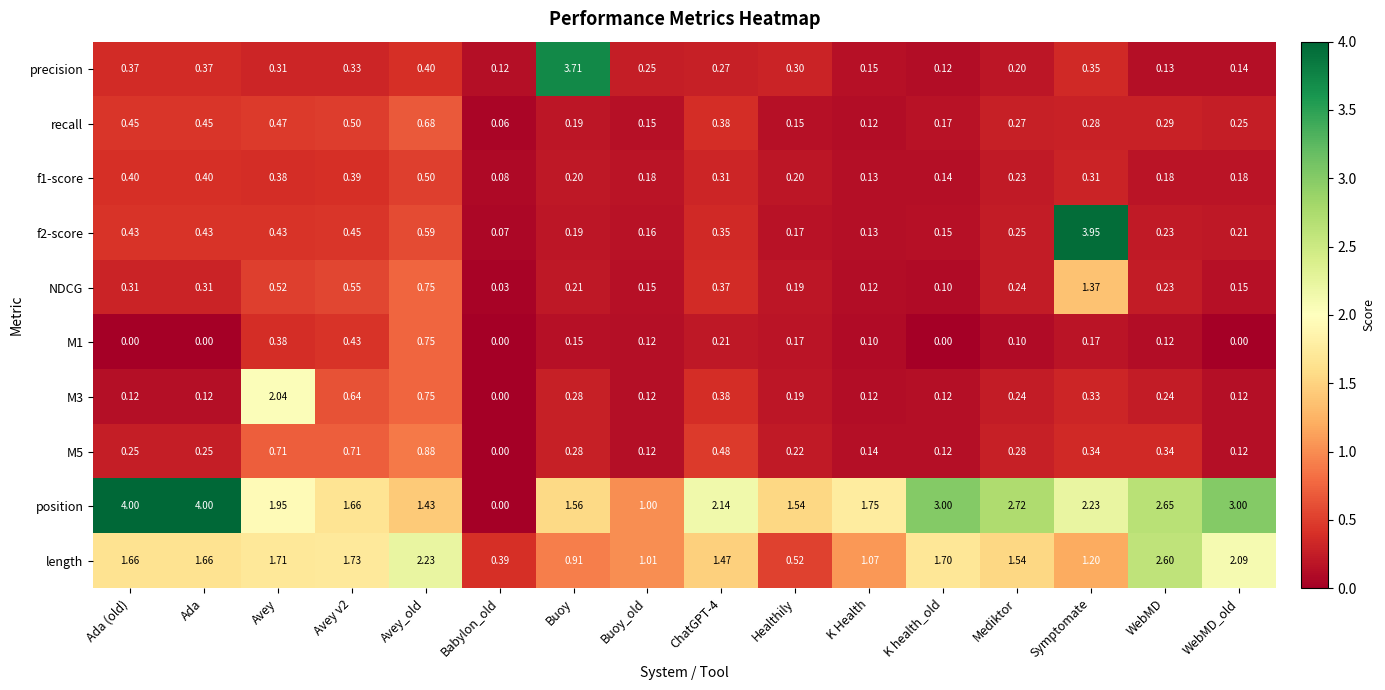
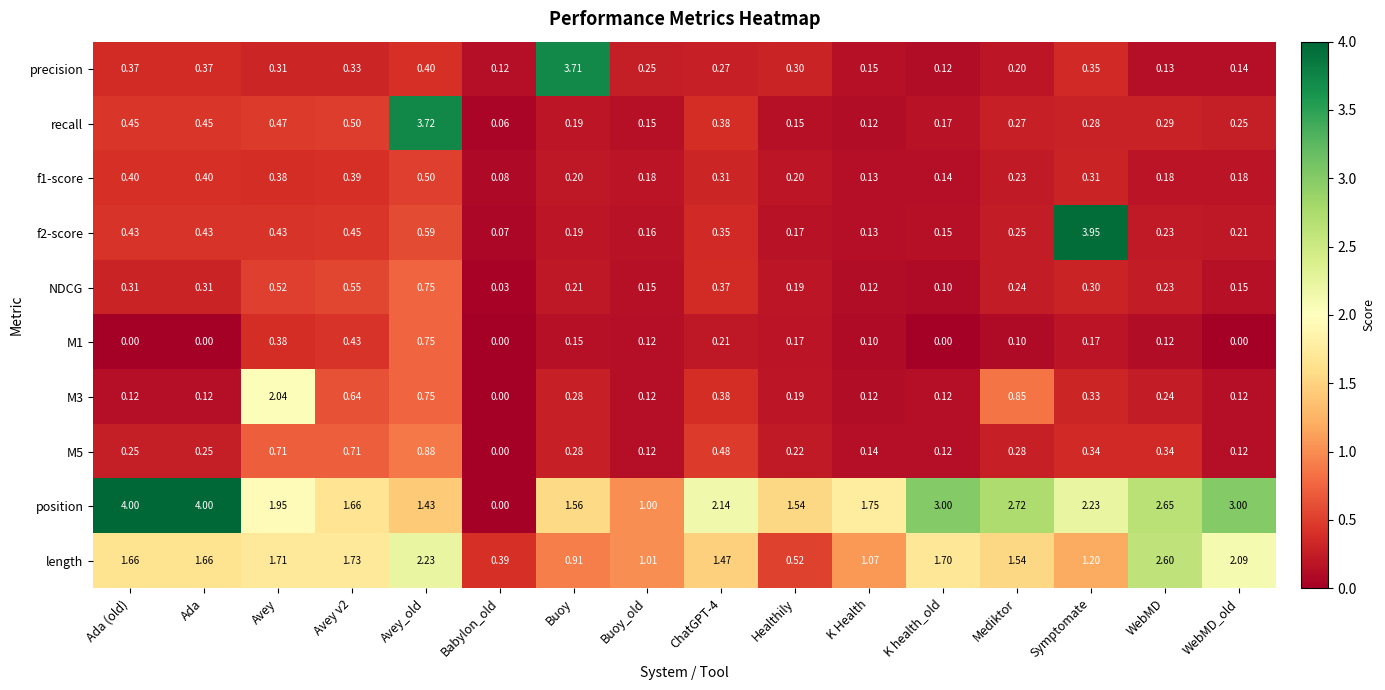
  {
    "precision": {
      "Ada (old)": 0.37,
      "Ada": 0.37,
      "Avey": 0.31,
      "Avey v2": 0.33,
      "Avey_old": 0.40,
      "Babylon_old": 0.12,
      "Buoy": 3.71,
      "Buoy_old": 0.25,
      "ChatGPT-4": 0.27,
      "Healthily": 0.30,
      "K Health": 0.15,
      "K health_old": 0.12,
      "Mediktor": 0.20,
      "Symptomate": 0.35,
      "WebMD": 0.13,
      "WebMD_old": 0.14
    },
    "recall": {
      "Ada (old)": 0.45,
      "Ada": 0.45,
      "Avey": 0.47,
      "Avey v2": 0.50,
-     "Avey_old": 0.68,
+     "Avey_old": 3.72,
      "Babylon_old": 0.06,
      "Buoy": 0.19,
      "Buoy_old": 0.15,
      "ChatGPT-4": 0.38,
      "Healthily": 0.15,
      "K Health": 0.12,
      "K health_old": 0.17,
      "Mediktor": 0.27,
      "Symptomate": 0.28,
      "WebMD": 0.29,
      "WebMD_old": 0.25
    },
    "f1-score": {
      "Ada (old)": 0.40,
      "Ada": 0.40,
      "Avey": 0.38,
      "Avey v2": 0.39,
      "Avey_old": 0.50,
      "Babylon_old": 0.08,
      "Buoy": 0.20,
      "Buoy_old": 0.18,
      "ChatGPT-4": 0.31,
      "Healthily": 0.20,
      "K Health": 0.13,
      "K health_old": 0.14,
      "Mediktor": 0.23,
      "Symptomate": 0.31,
      "WebMD": 0.18,
      "WebMD_old": 0.18
    },
    "f2-score": {
      "Ada (old)": 0.43,
      "Ada": 0.43,
      "Avey": 0.43,
      "Avey v2": 0.45,
      "Avey_old": 0.59,
      "Babylon_old": 0.07,
      "Buoy": 0.19,
      "Buoy_old": 0.16,
      "ChatGPT-4": 0.35,
      "Healthily": 0.17,
      "K Health": 0.13,
      "K health_old": 0.15,
      "Mediktor": 0.25,
      "Symptomate": 3.95,
      "WebMD": 0.23,
      "WebMD_old": 0.21
    },
    "NDCG": {
      "Ada (old)": 0.31,
      "Ada": 0.31,
      "Avey": 0.52,
      "Avey v2": 0.55,
      "Avey_old": 0.75,
      "Babylon_old": 0.03,
      "Buoy": 0.21,
      "Buoy_old": 0.15,
      "ChatGPT-4": 0.37,
      "Healthily": 0.19,
      "K Health": 0.12,
      "K health_old": 0.10,
      "Mediktor": 0.24,
-     "Symptomate": 1.37,
+     "Symptomate": 0.30,
      "WebMD": 0.23,
      "WebMD_old": 0.15
    },
    "M1": {
      "Ada (old)": 0.00,
      "Ada": 0.00,
      "Avey": 0.38,
      "Avey v2": 0.43,
      "Avey_old": 0.75,
      "Babylon_old": 0.00,
      "Buoy": 0.15,
      "Buoy_old": 0.12,
      "ChatGPT-4": 0.21,
      "Healthily": 0.17,
      "K Health": 0.10,
      "K health_old": 0.00,
      "Mediktor": 0.10,
      "Symptomate": 0.17,
      "WebMD": 0.12,
      "WebMD_old": 0.00
    },
    "M3": {
      "Ada (old)": 0.12,
      "Ada": 0.12,
      "Avey": 2.04,
      "Avey v2": 0.64,
      "Avey_old": 0.75,
      "Babylon_old": 0.00,
      "Buoy": 0.28,
      "Buoy_old": 0.12,
      "ChatGPT-4": 0.38,
      "Healthily": 0.19,
      "K Health": 0.12,
      "K health_old": 0.12,
-     "Mediktor": 0.24,
+     "Mediktor": 0.85,
      "Symptomate": 0.33,
      "WebMD": 0.24,
      "WebMD_old": 0.12
    },
    "M5": {
      "Ada (old)": 0.25,
      "Ada": 0.25,
      "Avey": 0.71,
      "Avey v2": 0.71,
      "Avey_old": 0.88,
      "Babylon_old": 0.00,
      "Buoy": 0.28,
      "Buoy_old": 0.12,
      "ChatGPT-4": 0.48,
      "Healthily": 0.22,
      "K Health": 0.14,
      "K health_old": 0.12,
      "Mediktor": 0.28,
      "Symptomate": 0.34,
      "WebMD": 0.34,
      "WebMD_old": 0.12
    },
    "position": {
      "Ada (old)": 4.00,
      "Ada": 4.00,
      "Avey": 1.95,
      "Avey v2": 1.66,
      "Avey_old": 1.43,
      "Babylon_old": 0.00,
      "Buoy": 1.56,
      "Buoy_old": 1.00,
      "ChatGPT-4": 2.14,
      "Healthily": 1.54,
      "K Health": 1.75,
      "K health_old": 3.00,
      "Mediktor": 2.72,
      "Symptomate": 2.23,
      "WebMD": 2.65,
      "WebMD_old": 3.00
    },
    "length": {
      "Ada (old)": 1.66,
      "Ada": 1.66,
      "Avey": 1.71,
      "Avey v2": 1.73,
      "Avey_old": 2.23,
      "Babylon_old": 0.39,
      "Buoy": 0.91,
      "Buoy_old": 1.01,
      "ChatGPT-4": 1.47,
      "Healthily": 0.52,
      "K Health": 1.07,
      "K health_old": 1.70,
      "Mediktor": 1.54,
      "Symptomate": 1.20,
      "WebMD": 2.60,
      "WebMD_old": 2.09
    }
  }
